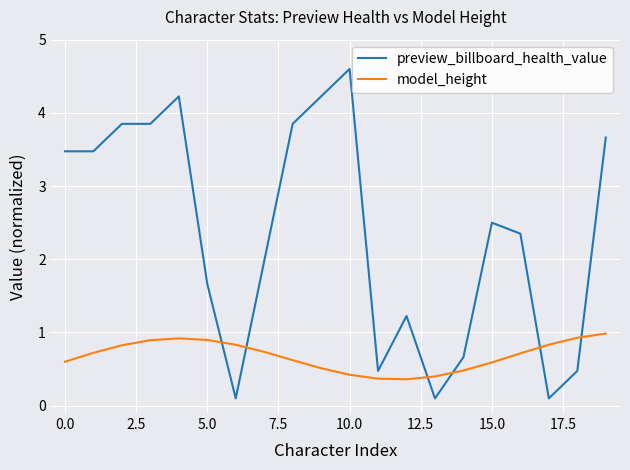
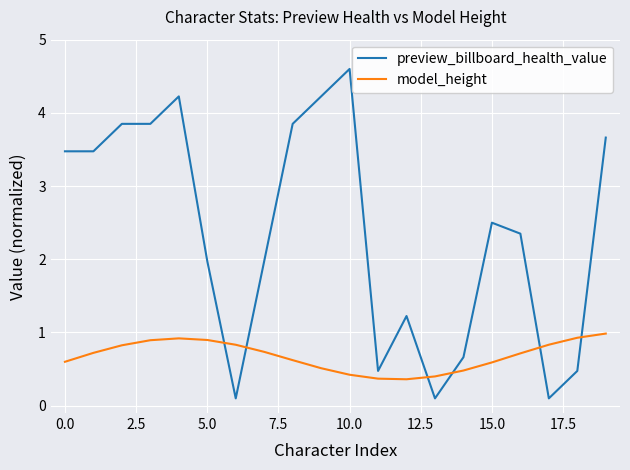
  {
    "preview_billboard_health_value": {
      "0.0": 3.5,
-     "5.0": 1.7,
+     "5.0": 2.0,
      "10.0": 4.6,
      "15.0": 2.5
    },
    "model_height": {
      "0.0": 0.6,
      "5.0": 0.9,
      "10.0": 0.4,
      "15.0": 0.6
    }
  }
